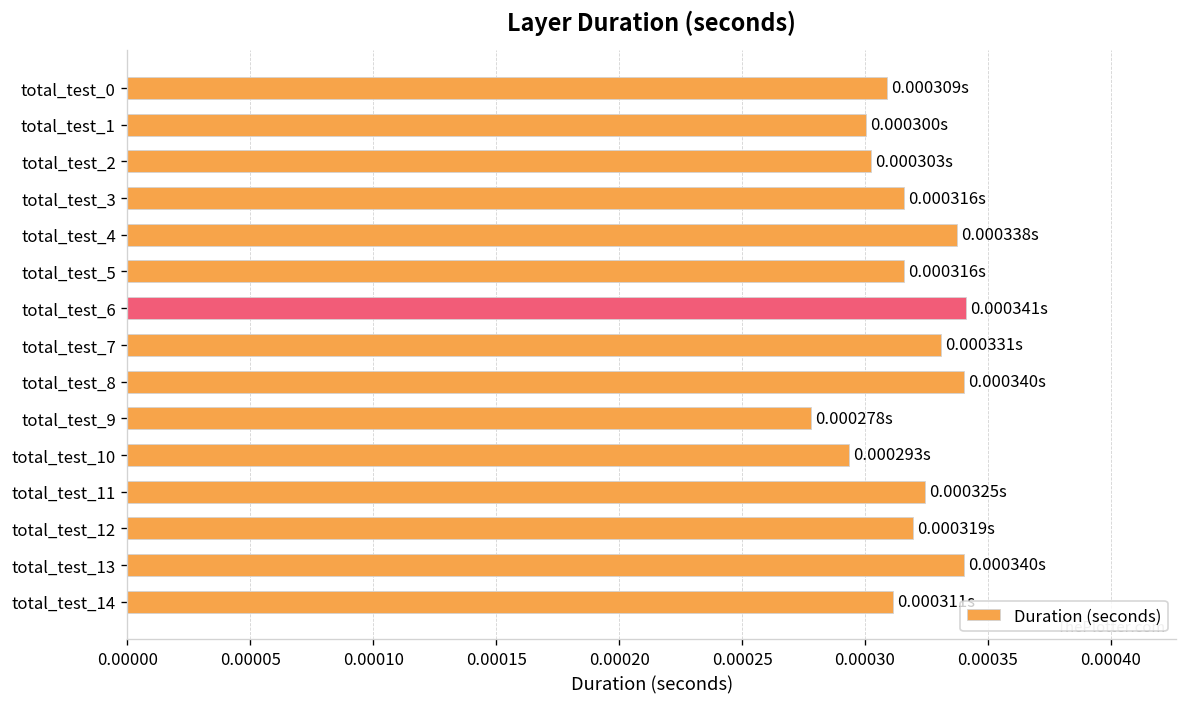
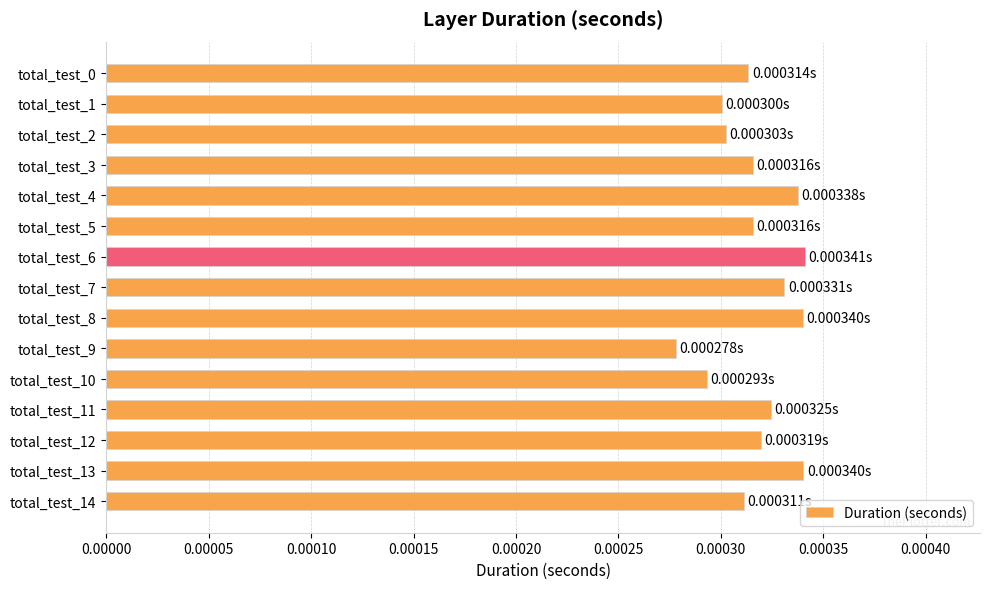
  {
-   "total_test_0": "0.000309s",
+   "total_test_0": "0.000314s",
    "total_test_1": "0.000300s",
    "total_test_2": "0.000303s",
    "total_test_3": "0.000316s",
    "total_test_4": "0.000338s",
    "total_test_5": "0.000316s",
    "total_test_6": "0.000341s",
    "total_test_7": "0.000331s",
    "total_test_8": "0.000340s",
    "total_test_9": "0.000278s",
    "total_test_10": "0.000293s",
    "total_test_11": "0.000325s",
    "total_test_12": "0.000319s",
    "total_test_13": "0.000340s"
  }
